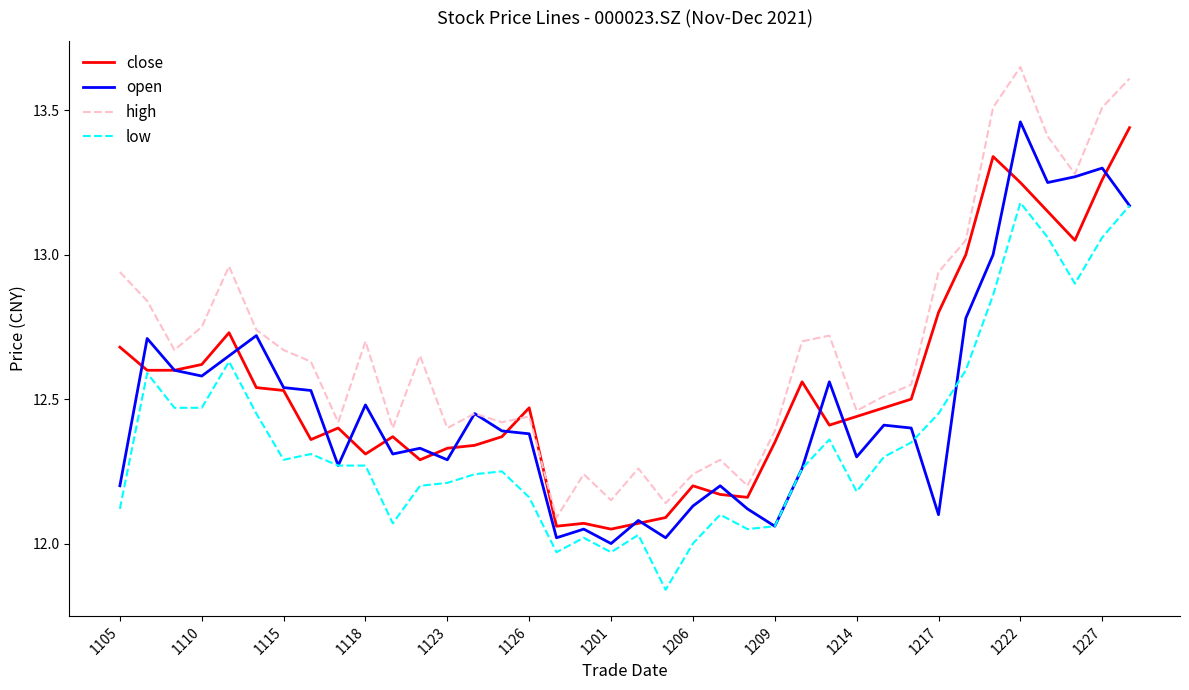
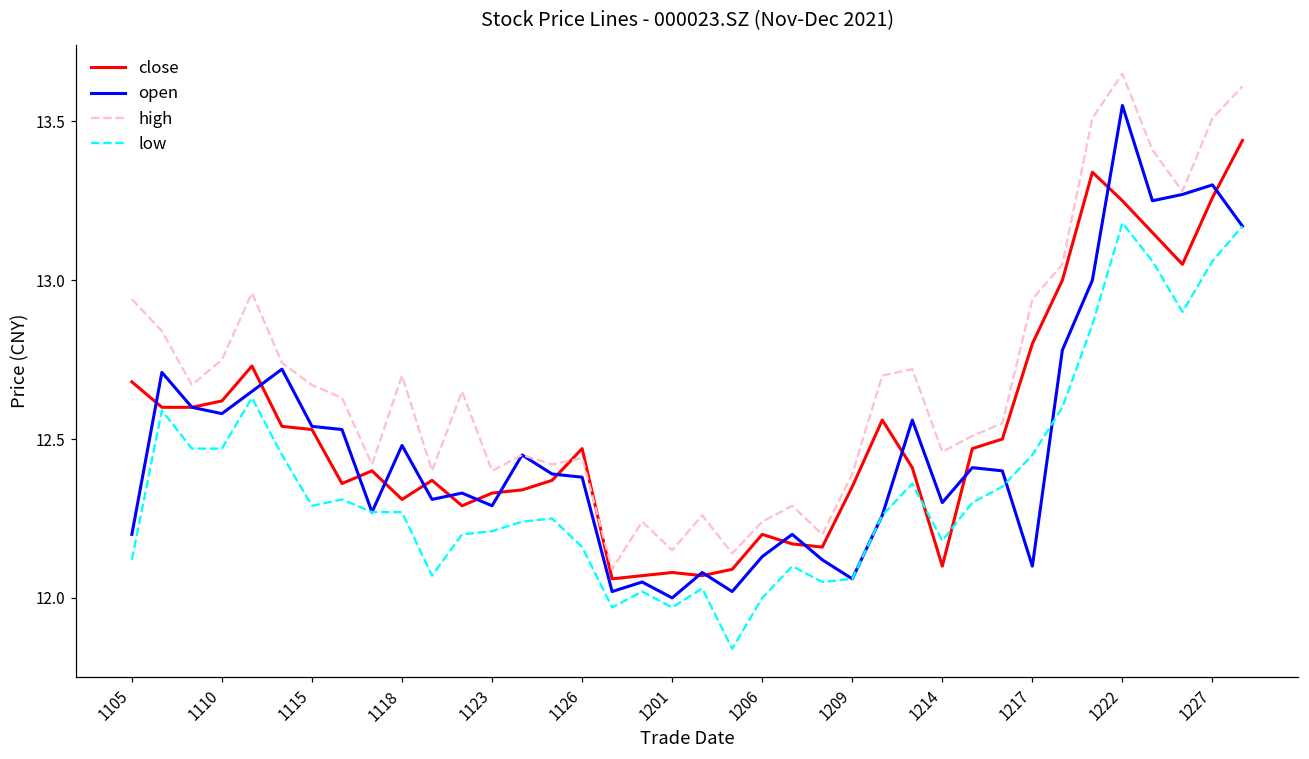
  {
    "close": {
      "1105": 12.68,
      "1110": 12.62,
      "1115": 12.53,
      "1118": 12.31,
      "1123": 12.33,
      "1126": 12.47,
-     "1201": 12.05,
+     "1201": 12.08,
      "1206": 12.20,
      "1209": 12.35,
-     "1214": 12.44,
+     "1214": 12.10,
      "1217": 12.80,
      "1222": 13.25,
      "1227": 13.26
    },
    "open": {
      "1105": 12.20,
      "1110": 12.58,
      "1115": 12.54,
      "1118": 12.48,
      "1123": 12.29,
      "1126": 12.38,
      "1201": 12.00,
      "1206": 12.13,
      "1214": 12.30,
      "1217": 12.10,
-     "1222": 13.46,
+     "1222": 13.55,
      "1227": 13.30
    },
    "high": {
      "1105": 12.94,
      "1110": 12.75,
      "1115": 12.67,
      "1118": 12.70,
      "1123": 12.40,
      "1126": 12.44,
      "1201": 12.15,
      "1206": 12.24,
      "1209": 12.39,
      "1214": 12.46,
      "1217": 12.94,
      "1222": 13.65,
      "1227": 13.51
    },
    "low": {
      "1105": 12.12,
      "1110": 12.47,
      "1115": 12.29,
      "1118": 12.27,
      "1123": 12.21,
      "1126": 12.16,
      "1201": 11.97,
      "1206": 12.00,
      "1214": 12.18,
      "1217": 12.45,
      "1222": 13.18,
      "1227": 13.06
    }
  }
